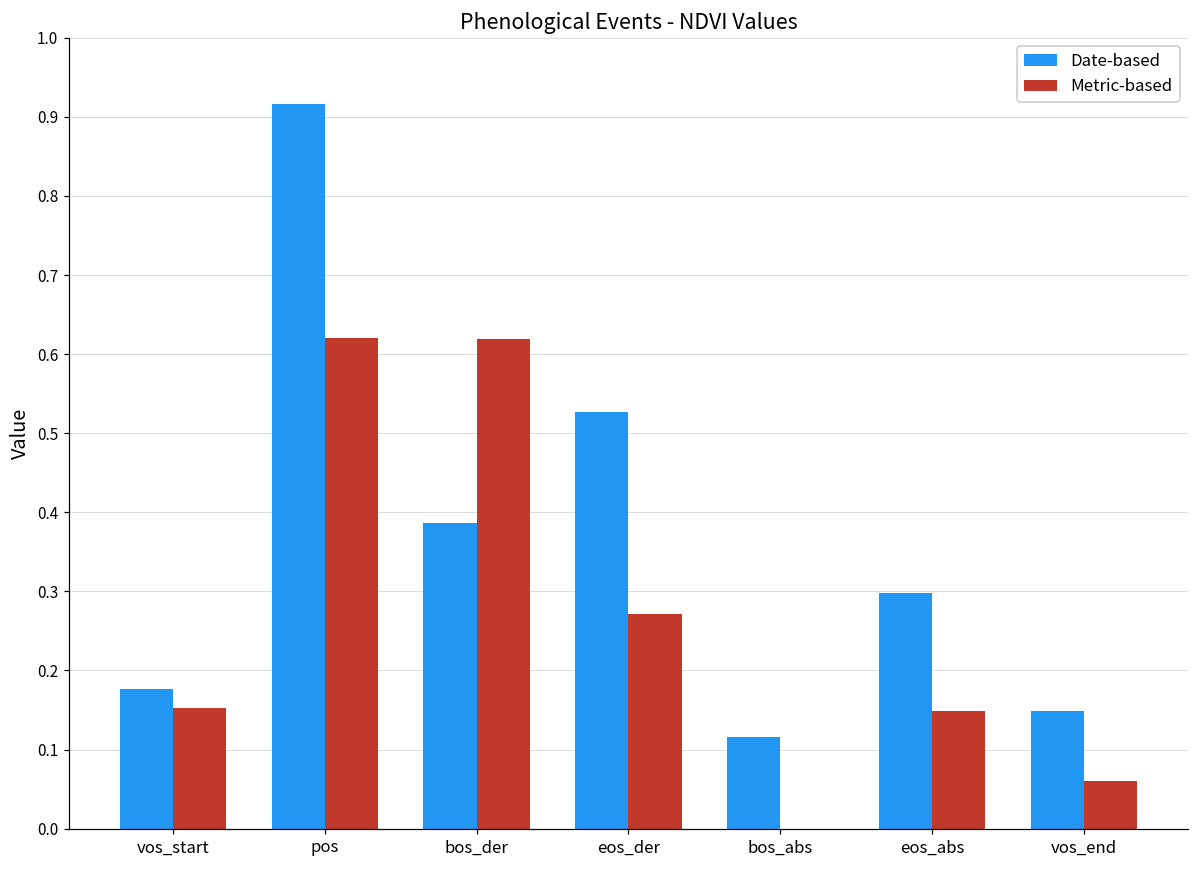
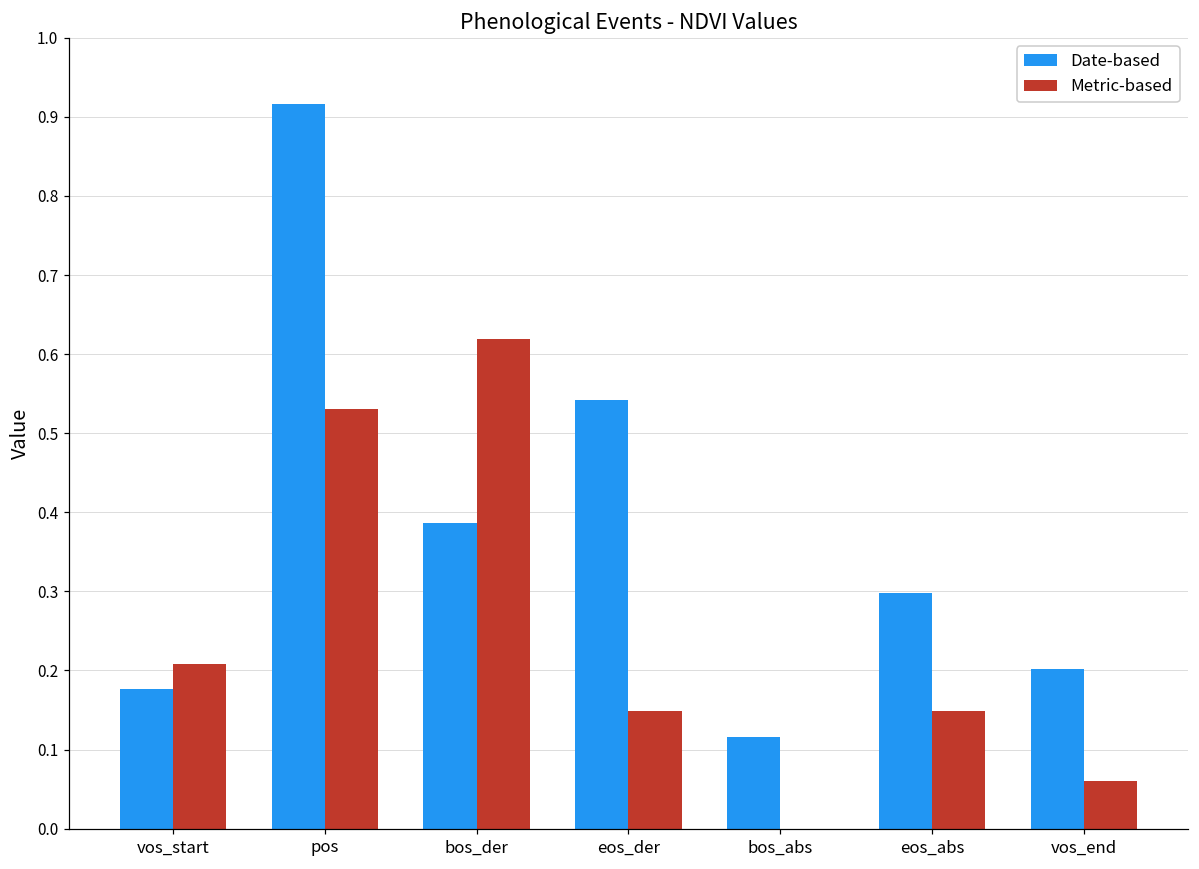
  {
    "Date-based": {
      "vos_start": 0.18,
      "pos": 0.92,
      "bos_der": 0.39,
-     "eos_der": 0.53,
+     "eos_der": 0.54,
      "bos_abs": 0.12,
      "eos_abs": 0.30,
-     "vos_end": 0.15
+     "vos_end": 0.20
    },
    "Metric-based": {
-     "vos_start": 0.15,
-     "pos": 0.62,
+     "vos_start": 0.21,
+     "pos": 0.53,
      "bos_der": 0.62,
-     "eos_der": 0.27,
+     "eos_der": 0.15,
      "bos_abs": 0.00,
      "eos_abs": 0.15,
      "vos_end": 0.06
    }
  }
